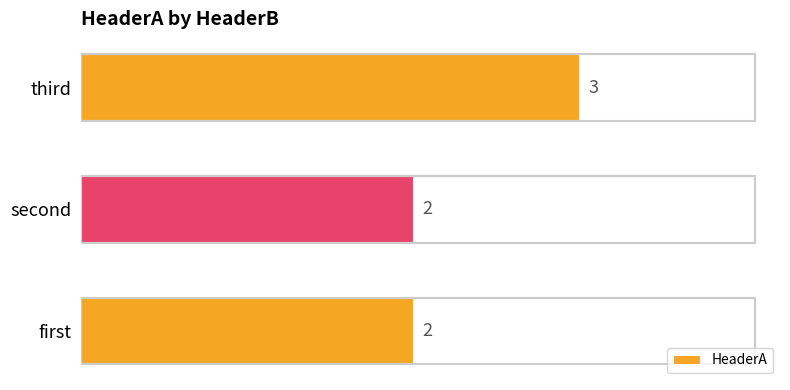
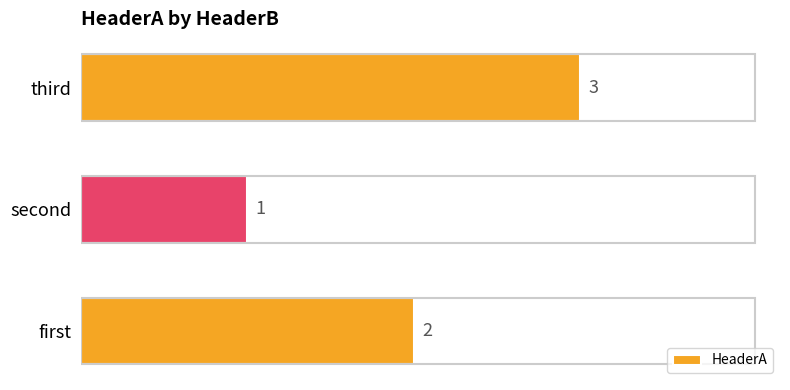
  {
    "third": 3,
-   "second": 2,
+   "second": 1,
    "first": 2
  }
